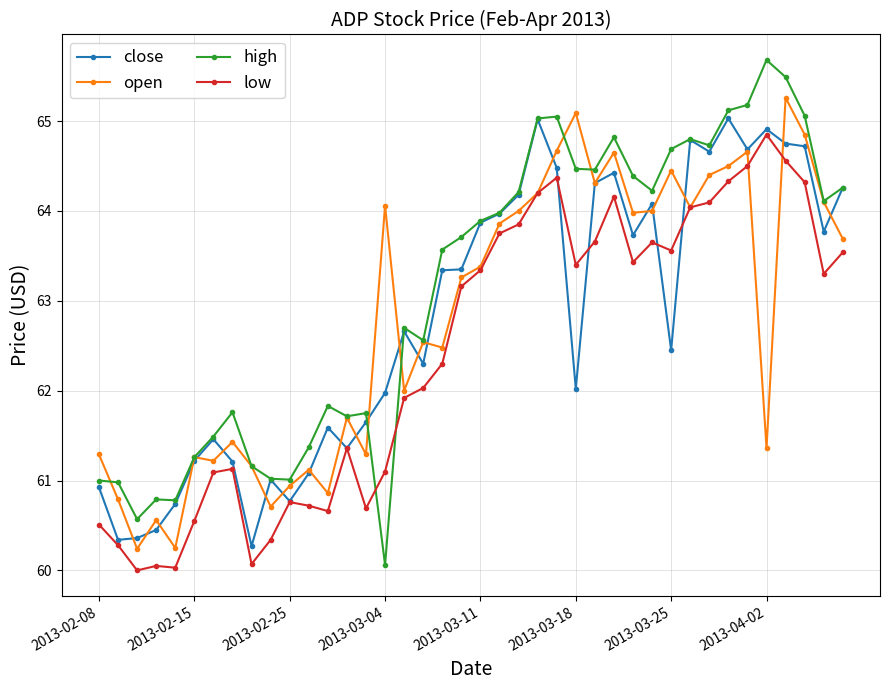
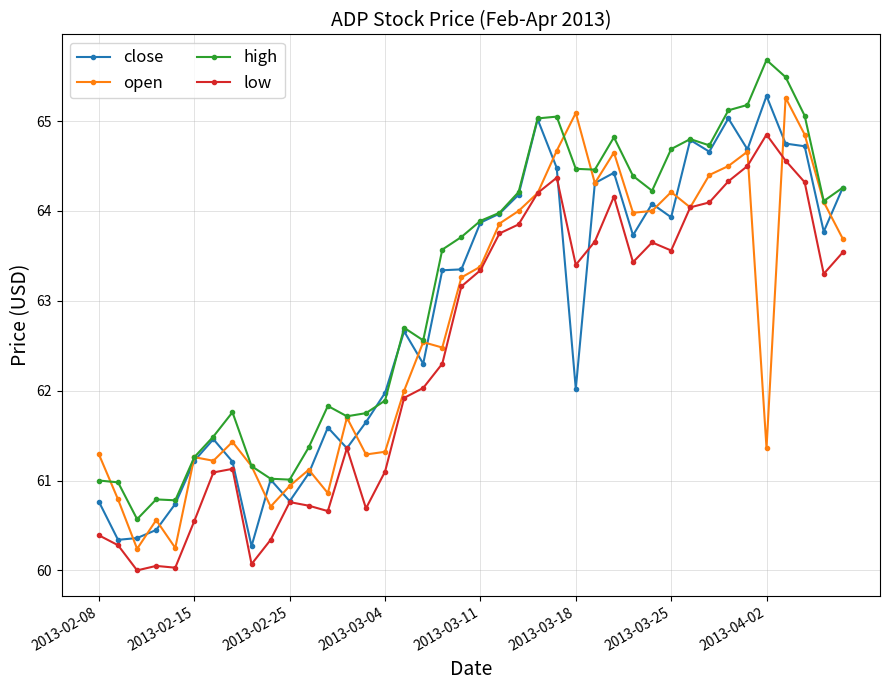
  {
    "close": {
-     "2013-02-08": 60.9,
+     "2013-02-08": 60.8,
      "2013-02-15": 61.2,
      "2013-03-04": 62.0,
      "2013-03-18": 62.0,
-     "2013-03-25": 62.5,
-     "2013-04-02": 64.9
+     "2013-03-25": 63.9,
+     "2013-04-02": 65.3
    },
    "open": {
      "2013-02-08": 61.3,
      "2013-02-25": 60.9,
-     "2013-03-04": 64.1,
+     "2013-03-04": 61.3,
      "2013-03-11": 63.4,
      "2013-03-18": 65.1,
-     "2013-03-25": 64.5,
+     "2013-03-25": 64.2,
      "2013-04-02": 61.4
    },
    "high": {
      "2013-02-08": 61.0,
      "2013-02-25": 61.0,
-     "2013-03-04": 60.1,
+     "2013-03-04": 61.9,
      "2013-03-18": 64.5,
      "2013-03-25": 64.7,
      "2013-04-02": 65.7
    },
    "low": {
-     "2013-02-08": 60.5,
+     "2013-02-08": 60.4,
      "2013-02-15": 60.6,
      "2013-03-04": 61.1,
      "2013-03-11": 63.3,
      "2013-03-18": 63.4,
      "2013-03-25": 63.6,
      "2013-04-02": 64.9
    }
  }
